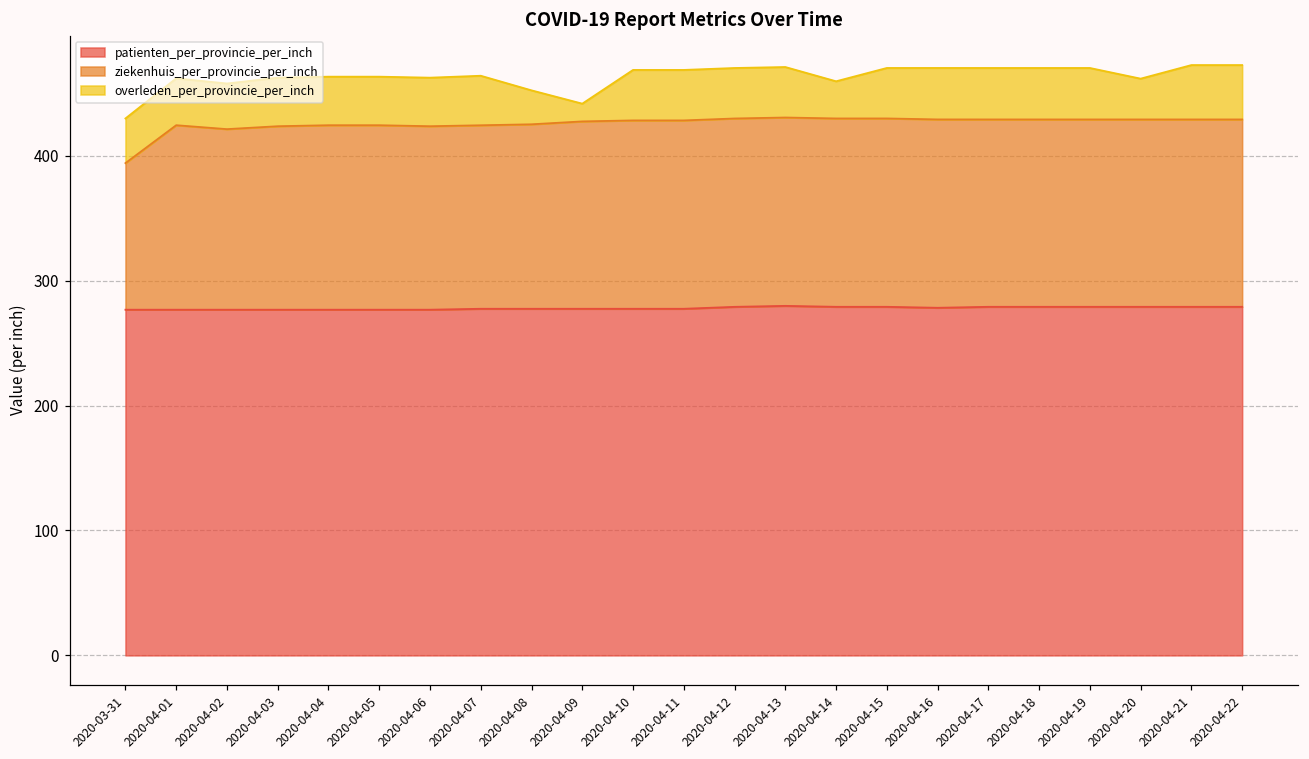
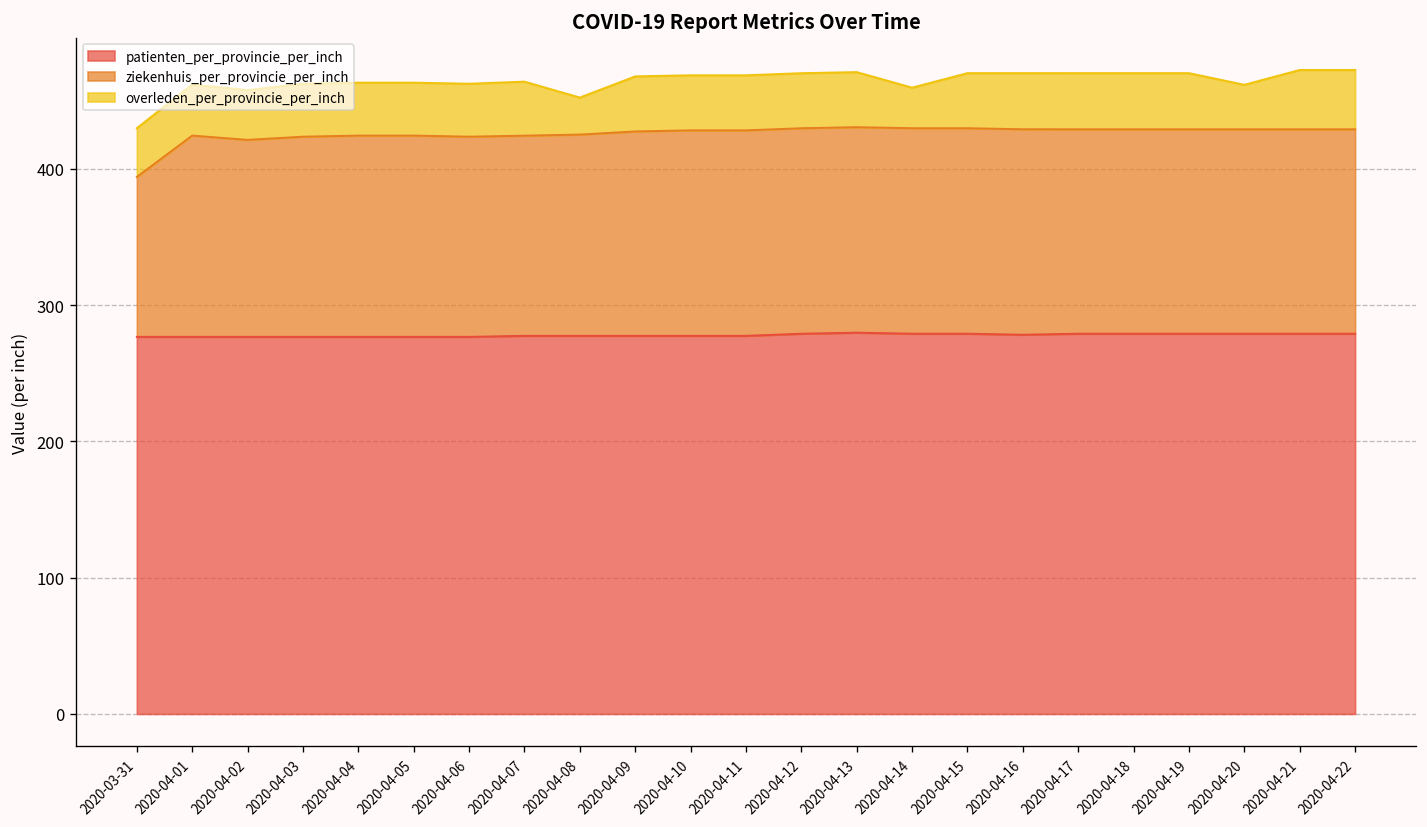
  {
    "overleden_per_provincie_per_inch": {
      "2020-03-31": 36,
      "2020-04-04": 39,
      "2020-04-05": 39,
      "2020-04-06": 39,
      "2020-04-07": 40,
      "2020-04-08": 27,
-     "2020-04-09": 14,
+     "2020-04-09": 40,
      "2020-04-10": 40,
      "2020-04-11": 40,
      "2020-04-12": 40,
      "2020-04-13": 40,
      "2020-04-14": 30,
      "2020-04-15": 40,
      "2020-04-16": 41,
      "2020-04-17": 41,
      "2020-04-18": 41,
      "2020-04-19": 41,
      "2020-04-20": 33,
      "2020-04-21": 44,
      "2020-04-22": 44
    }
  }
